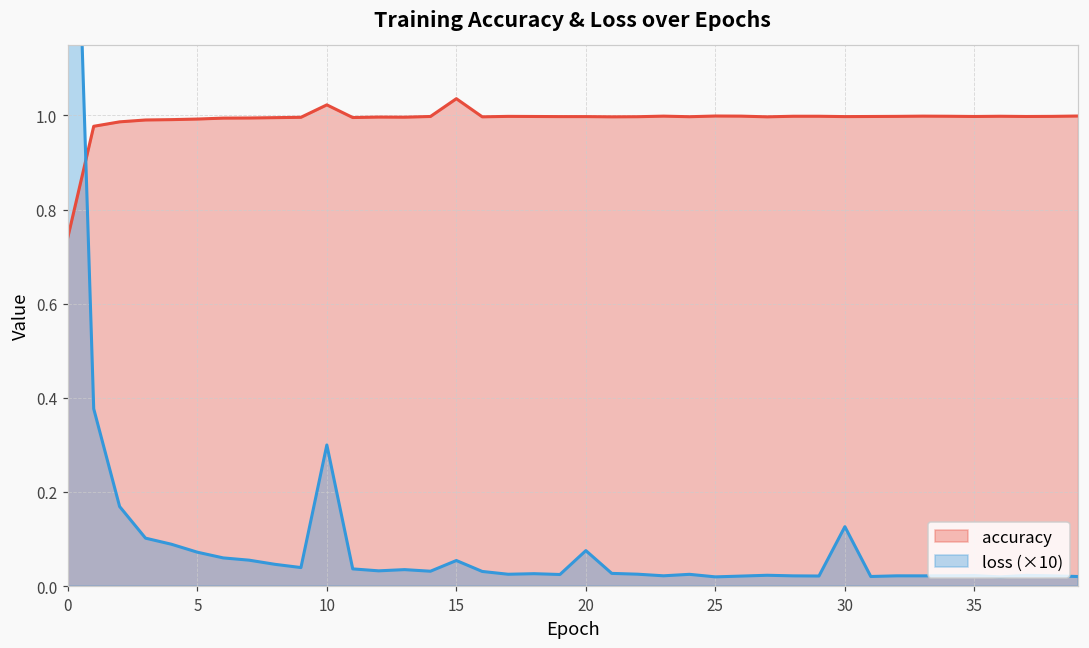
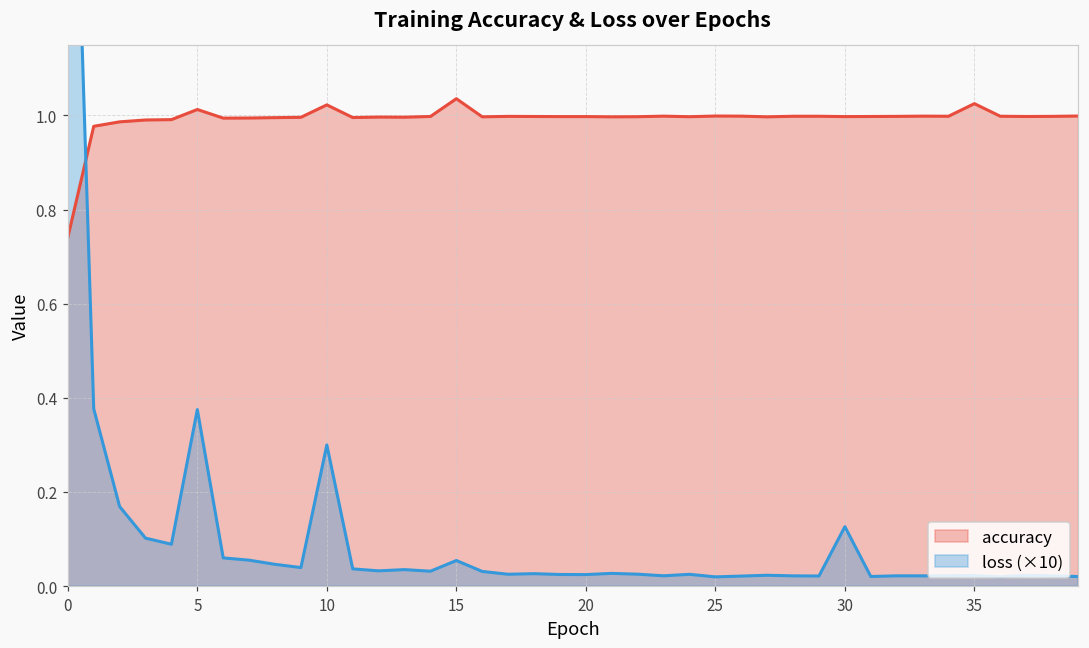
  {
    "accuracy": {
      "0": 0.74,
-     "5": 0.99,
+     "5": 1.01,
      "10": 1.02,
      "15": 1.04,
      "20": 1.00,
      "25": 1.00,
      "30": 1.00,
-     "35": 1.00
+     "35": 1.03
    },
    "loss (×10)": {
-     "5": 0.07,
+     "5": 0.38,
      "10": 0.30,
      "15": 0.05,
-     "20": 0.08,
+     "20": 0.02,
      "25": 0.02,
      "30": 0.13
    }
  }
